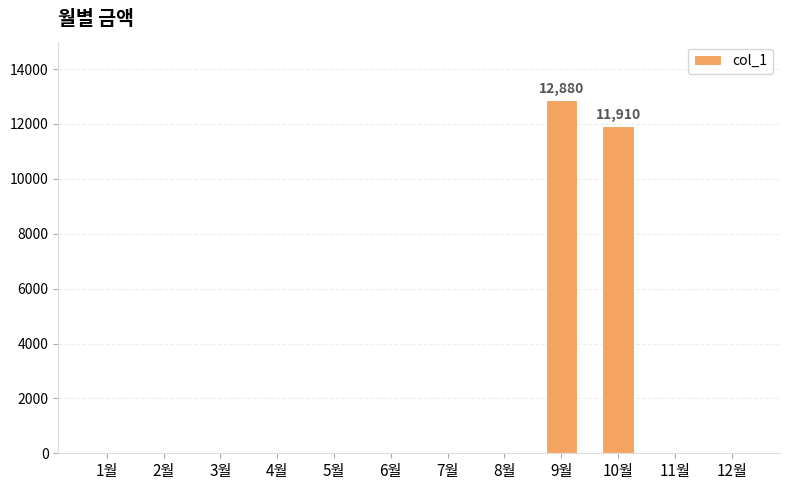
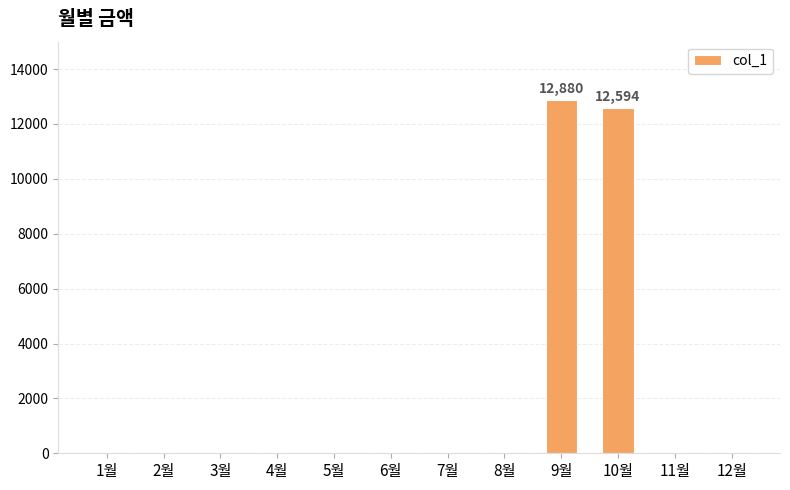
  {
    "9월": "12,880",
-   "10월": "11,910"
+   "10월": "12,594"
  }
